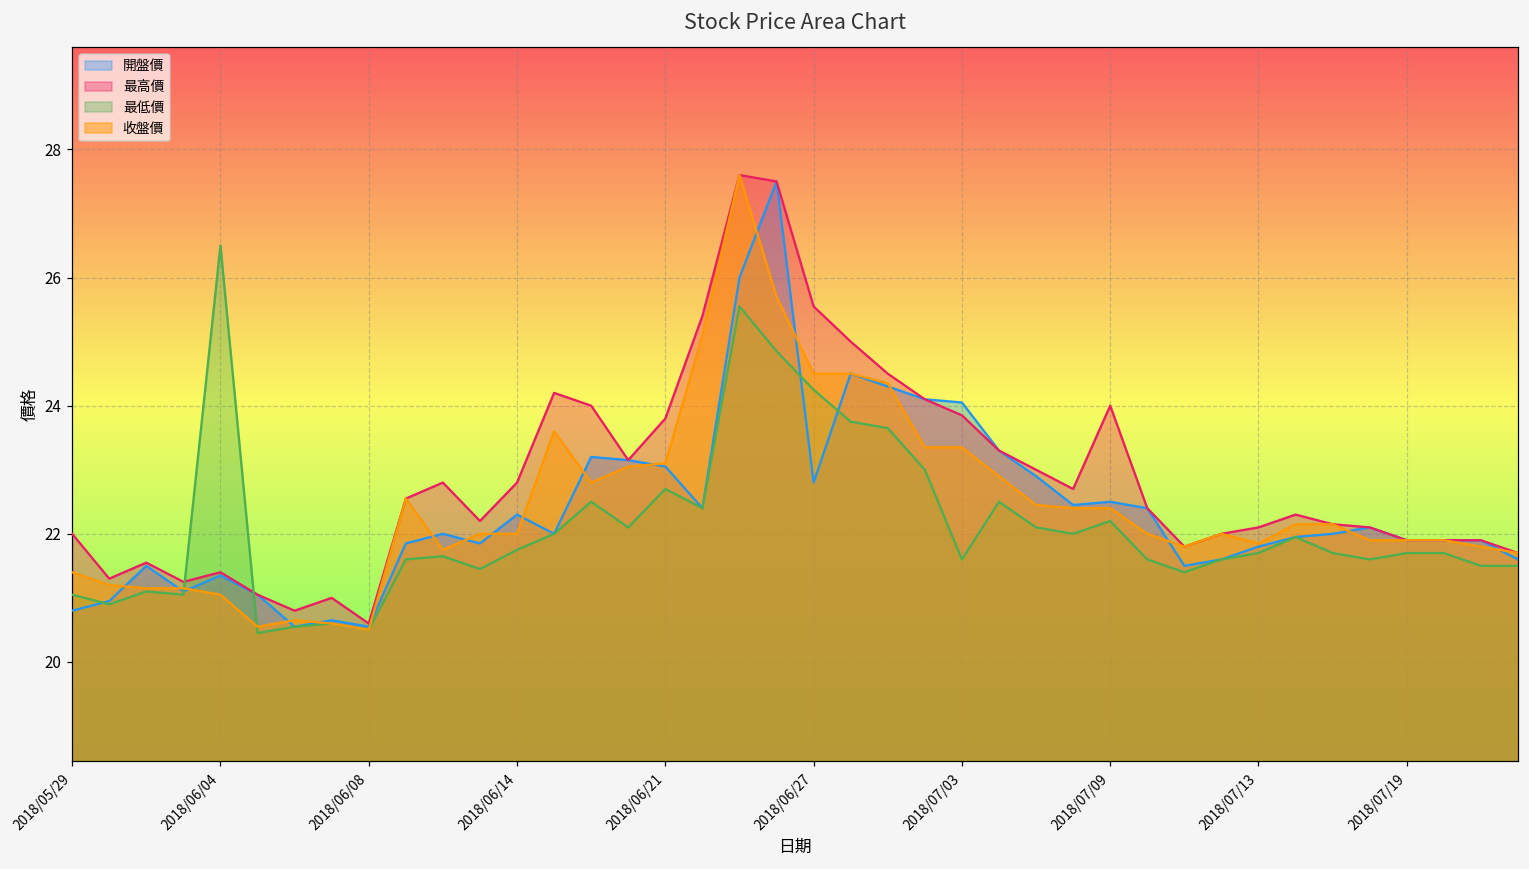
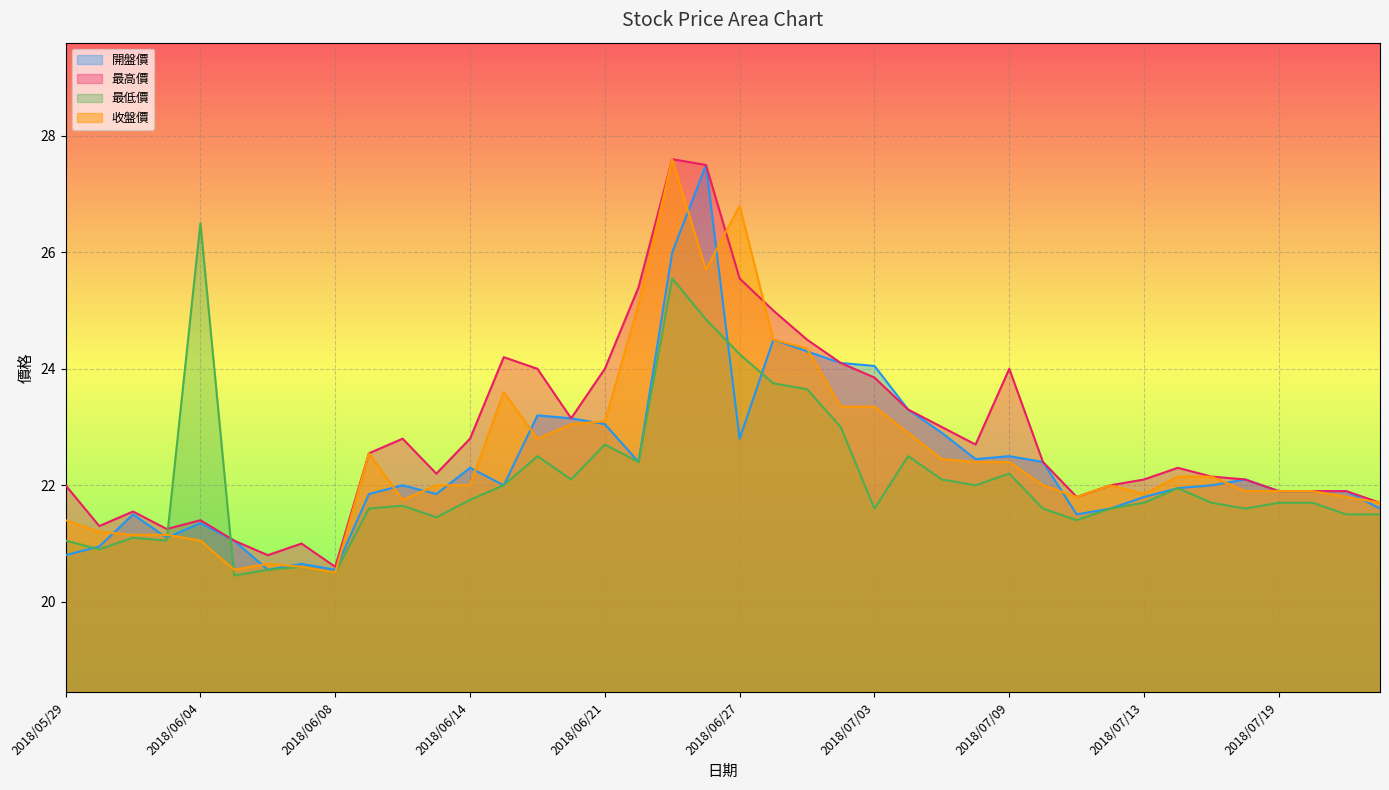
  {
    "開盤價": {
      "2018/05/29": 20.8,
      "2018/06/04": 21.4,
      "2018/06/08": 20.6,
      "2018/06/14": 22.3,
      "2018/06/21": 23.1,
      "2018/06/27": 22.8,
      "2018/07/03": 24.1,
      "2018/07/09": 22.5,
      "2018/07/13": 21.8
    },
    "最高價": {
      "2018/05/29": 22.0,
      "2018/06/04": 21.4,
      "2018/06/08": 20.6,
      "2018/06/14": 22.8,
-     "2018/06/21": 23.8,
+     "2018/06/21": 24.0,
      "2018/06/27": 25.6,
      "2018/07/03": 23.9,
      "2018/07/09": 24.0,
      "2018/07/13": 22.1
    },
    "最低價": {
      "2018/05/29": 21.1,
      "2018/06/04": 26.5,
      "2018/06/14": 21.8,
      "2018/06/21": 22.7,
      "2018/06/27": 24.3,
      "2018/07/03": 21.6,
      "2018/07/09": 22.2,
      "2018/07/13": 21.7,
      "2018/07/19": 21.7
    },
    "收盤價": {
      "2018/05/29": 21.4,
      "2018/06/04": 21.1,
      "2018/06/14": 22.0,
      "2018/06/21": 23.1,
-     "2018/06/27": 24.5,
+     "2018/06/27": 26.8,
      "2018/07/03": 23.4,
      "2018/07/09": 22.4,
      "2018/07/13": 21.9
    }
  }
